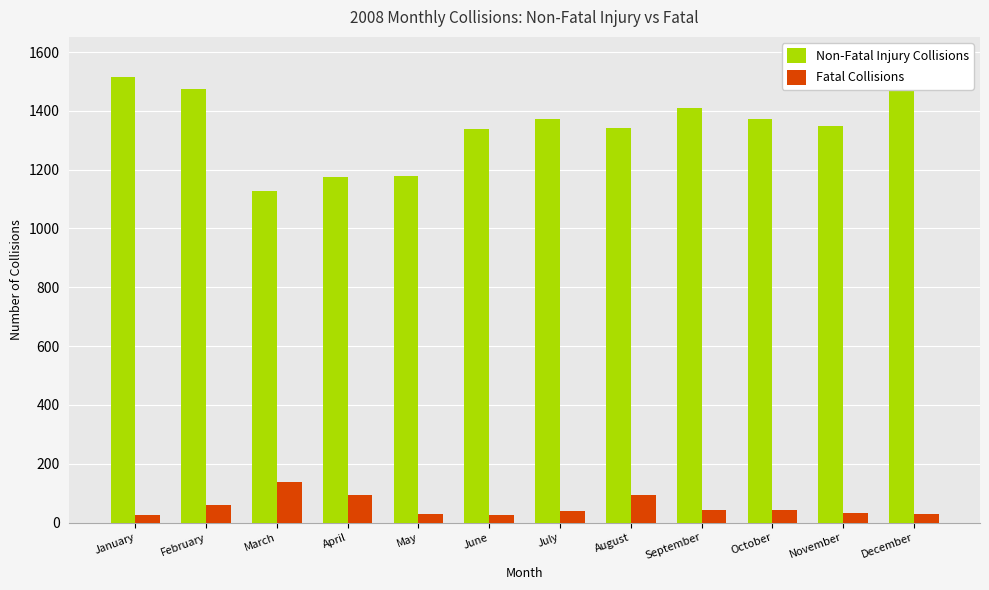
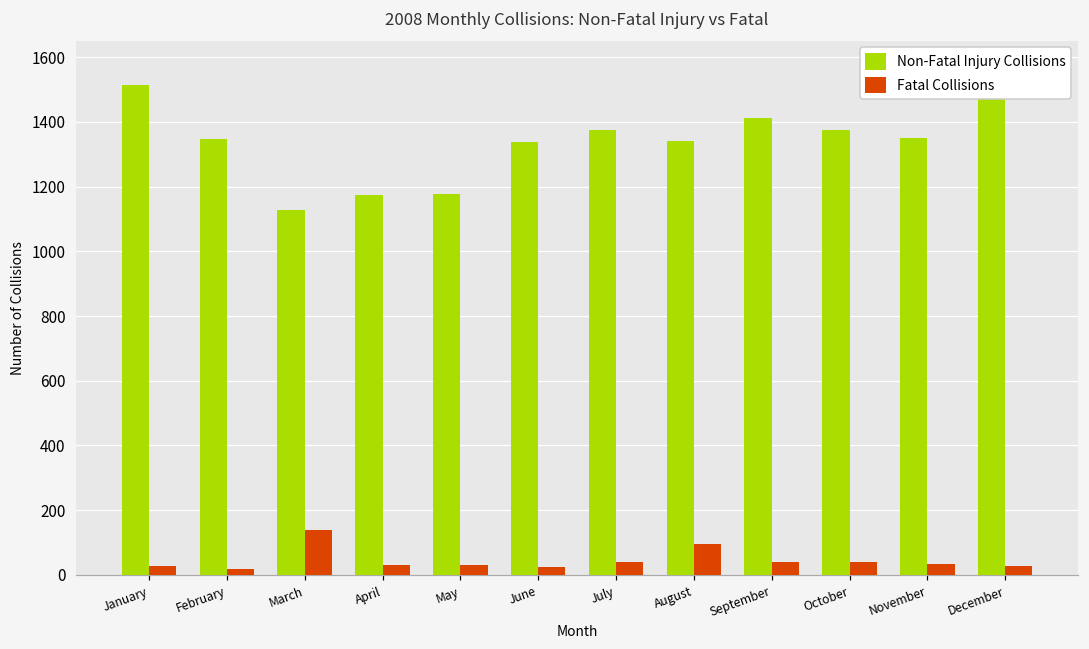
  {
    "Non-Fatal Injury Collisions": {
      "January": 1510,
-     "February": 1470,
+     "February": 1350,
      "March": 1130,
      "April": 1170,
      "May": 1180,
      "June": 1340,
      "July": 1370,
      "August": 1340,
      "September": 1410,
      "October": 1370,
      "November": 1350
    },
    "Fatal Collisions": {
      "January": 30,
-     "February": 60,
+     "February": 20,
      "March": 140,
-     "April": 90,
+     "April": 30,
      "May": 30,
      "June": 30,
      "July": 40,
      "August": 100,
      "September": 40,
      "October": 40,
      "November": 30,
      "December": 30
    }
  }
